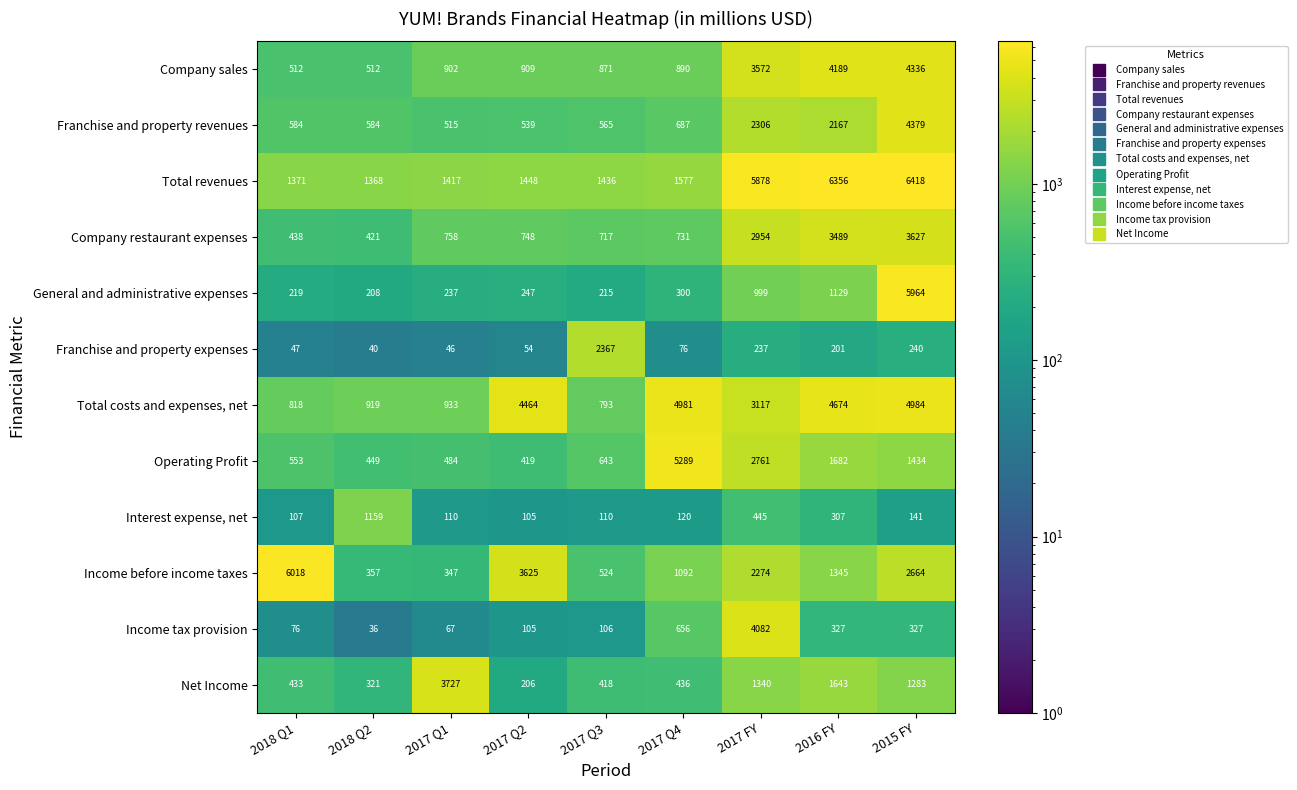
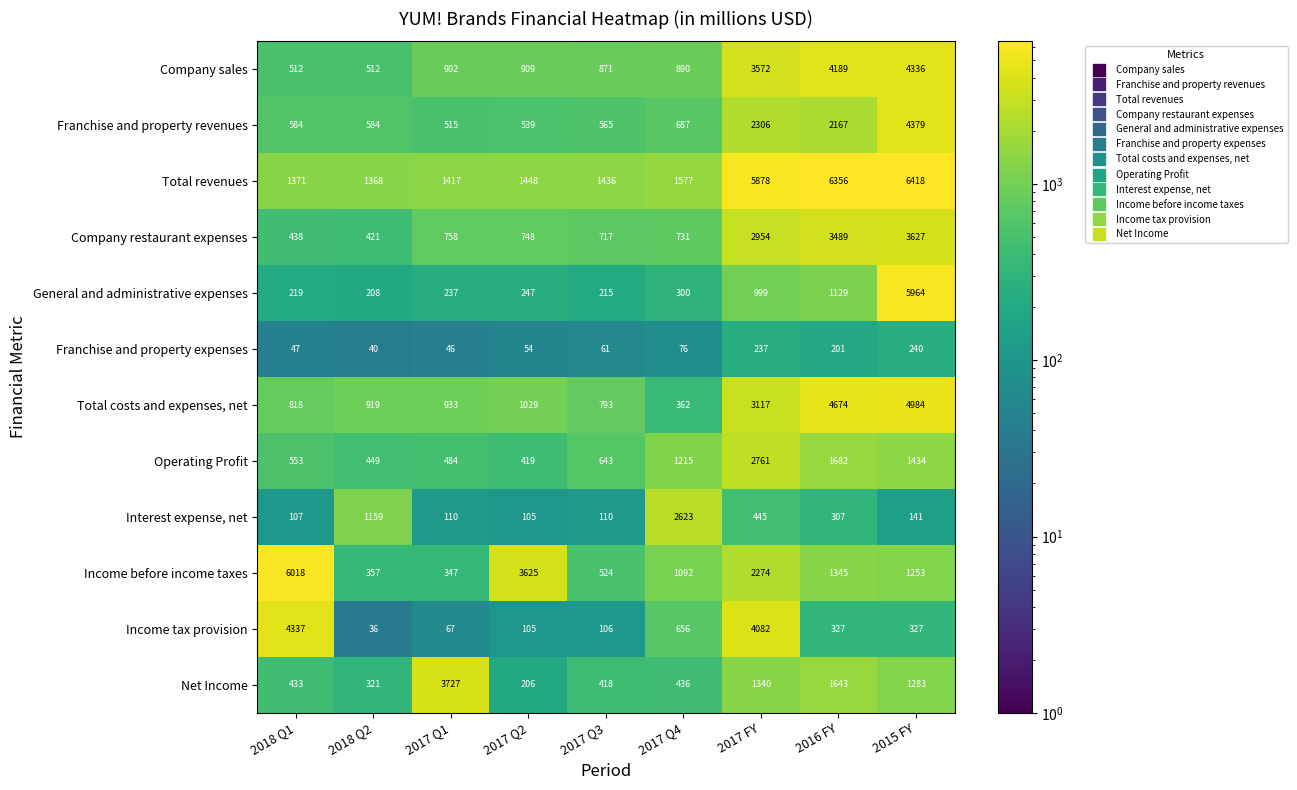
  {
    "Company sales": {
      "2018 Q1": 512,
      "2018 Q2": 512,
      "2017 Q1": 902,
      "2017 Q2": 909,
      "2017 Q3": 871,
      "2017 Q4": 890,
      "2017 FY": 3572,
      "2016 FY": 4189,
      "2015 FY": 4336
    },
    "Franchise and property revenues": {
      "2018 Q1": 584,
      "2018 Q2": 584,
      "2017 Q1": 515,
      "2017 Q2": 539,
      "2017 Q3": 565,
      "2017 Q4": 687,
      "2017 FY": 2306,
      "2016 FY": 2167,
      "2015 FY": 4379
    },
    "Total revenues": {
      "2018 Q1": 1371,
      "2018 Q2": 1368,
      "2017 Q1": 1417,
      "2017 Q2": 1448,
      "2017 Q3": 1436,
      "2017 Q4": 1577,
      "2017 FY": 5878,
      "2016 FY": 6356,
      "2015 FY": 6418
    },
    "Company restaurant expenses": {
      "2018 Q1": 438,
      "2018 Q2": 421,
      "2017 Q1": 758,
      "2017 Q2": 748,
      "2017 Q3": 717,
      "2017 Q4": 731,
      "2017 FY": 2954,
      "2016 FY": 3489,
      "2015 FY": 3627
    },
    "General and administrative expenses": {
      "2018 Q1": 219,
      "2018 Q2": 208,
      "2017 Q1": 237,
      "2017 Q2": 247,
      "2017 Q3": 215,
      "2017 Q4": 300,
      "2017 FY": 999,
      "2016 FY": 1129,
      "2015 FY": 5964
    },
    "Franchise and property expenses": {
      "2018 Q1": 47,
      "2018 Q2": 40,
      "2017 Q1": 46,
      "2017 Q2": 54,
-     "2017 Q3": 2367,
+     "2017 Q3": 61,
      "2017 Q4": 76,
      "2017 FY": 237,
      "2016 FY": 201,
      "2015 FY": 240
    },
    "Total costs and expenses, net": {
      "2018 Q1": 818,
      "2018 Q2": 919,
      "2017 Q1": 933,
-     "2017 Q2": 4464,
+     "2017 Q2": 1029,
      "2017 Q3": 793,
-     "2017 Q4": 4981,
+     "2017 Q4": 362,
      "2017 FY": 3117,
      "2016 FY": 4674,
      "2015 FY": 4984
    },
    "Operating Profit": {
      "2018 Q1": 553,
      "2018 Q2": 449,
      "2017 Q1": 484,
      "2017 Q2": 419,
      "2017 Q3": 643,
-     "2017 Q4": 5289,
+     "2017 Q4": 1215,
      "2017 FY": 2761,
      "2016 FY": 1682,
      "2015 FY": 1434
    },
    "Interest expense, net": {
      "2018 Q1": 107,
      "2018 Q2": 1159,
      "2017 Q1": 110,
      "2017 Q2": 105,
      "2017 Q3": 110,
-     "2017 Q4": 120,
+     "2017 Q4": 2623,
      "2017 FY": 445,
      "2016 FY": 307,
      "2015 FY": 141
    },
    "Income before income taxes": {
      "2018 Q1": 6018,
      "2018 Q2": 357,
      "2017 Q1": 347,
      "2017 Q2": 3625,
      "2017 Q3": 524,
      "2017 Q4": 1092,
      "2017 FY": 2274,
      "2016 FY": 1345,
-     "2015 FY": 2664
+     "2015 FY": 1253
    },
    "Income tax provision": {
-     "2018 Q1": 76,
+     "2018 Q1": 4337,
      "2018 Q2": 36,
      "2017 Q1": 67,
      "2017 Q2": 105,
      "2017 Q3": 106,
      "2017 Q4": 656,
      "2017 FY": 4082,
      "2016 FY": 327,
      "2015 FY": 327
    },
    "Net Income": {
      "2018 Q1": 433,
      "2018 Q2": 321,
      "2017 Q1": 3727,
      "2017 Q2": 206,
      "2017 Q3": 418,
      "2017 Q4": 436,
      "2017 FY": 1340,
      "2016 FY": 1643,
      "2015 FY": 1283
    }
  }
